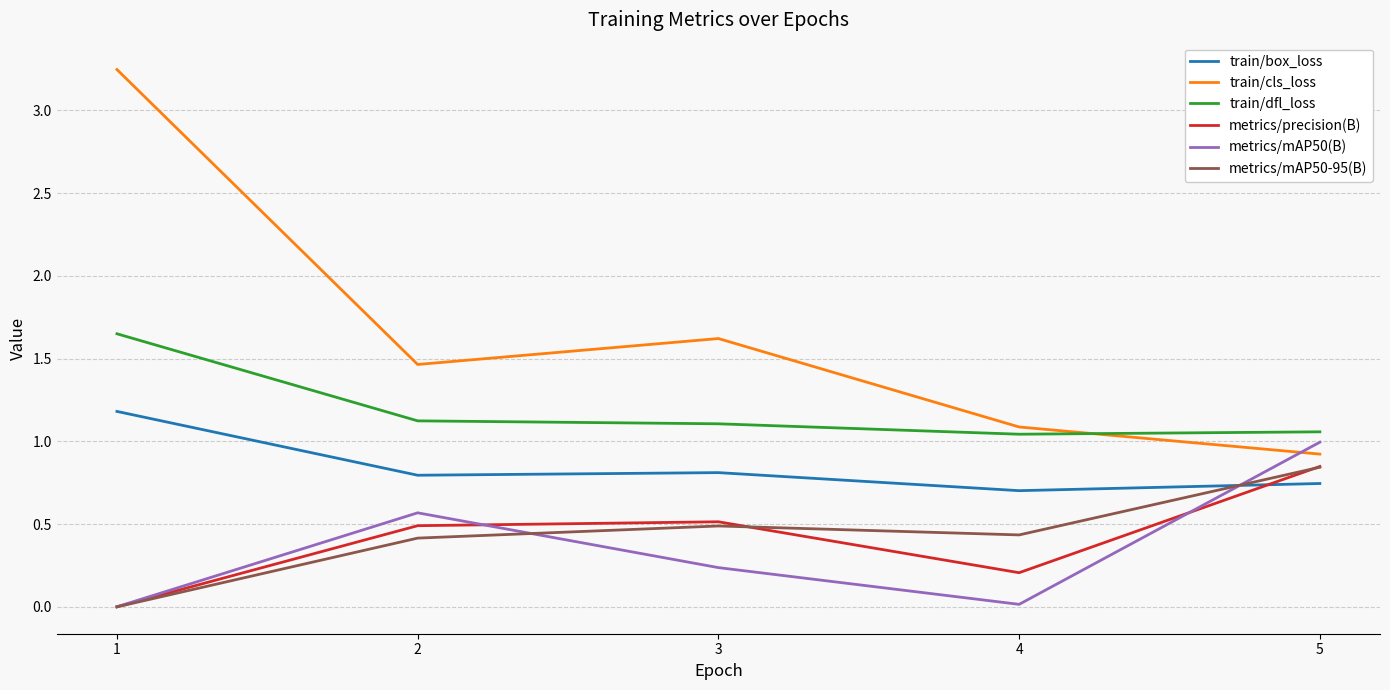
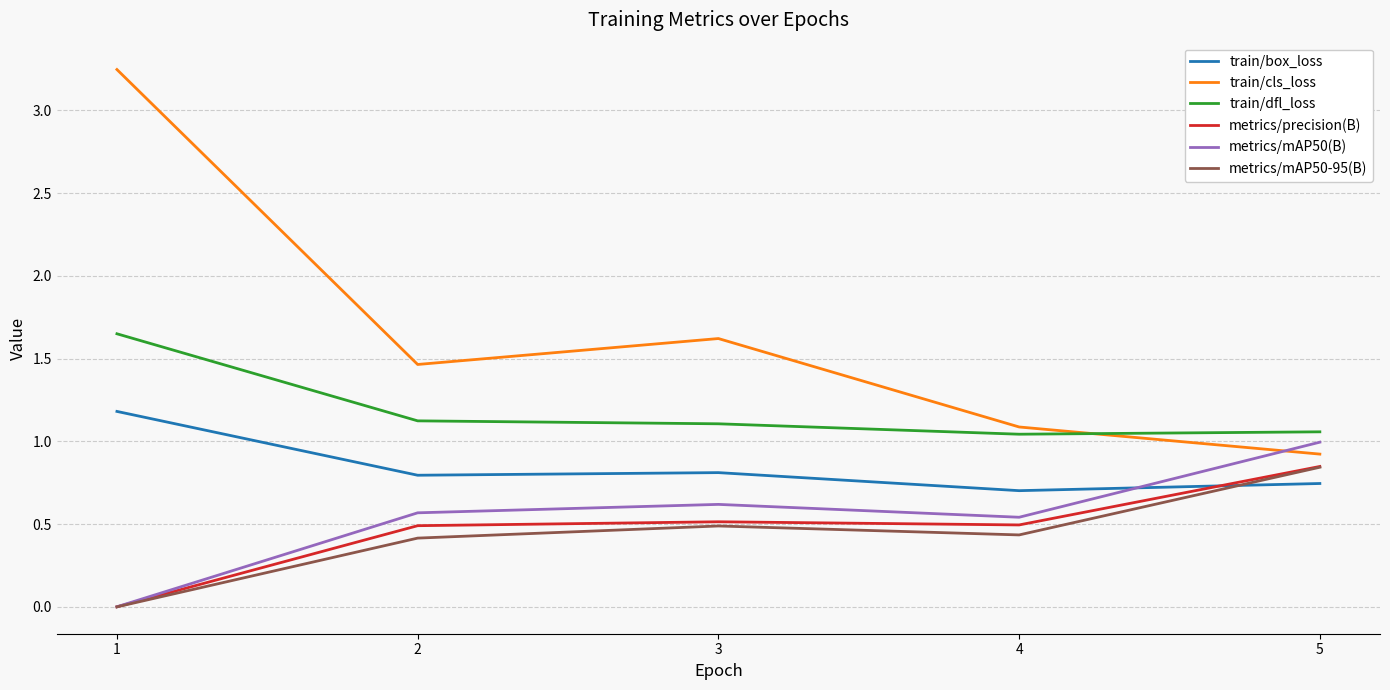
  {
    "train/box_loss": {
      "1": 1.18,
      "2": 0.80,
      "3": 0.81,
      "4": 0.70,
      "5": 0.75
    },
    "train/cls_loss": {
      "1": 3.25,
      "2": 1.46,
      "3": 1.62,
      "4": 1.09,
      "5": 0.92
    },
    "train/dfl_loss": {
      "1": 1.65,
      "2": 1.12,
      "3": 1.11,
      "4": 1.04,
      "5": 1.06
    },
    "metrics/precision(B)": {
      "2": 0.49,
      "3": 0.51,
-     "4": 0.21
+     "4": 0.50
    },
    "metrics/mAP50(B)": {
      "2": 0.57,
-     "3": 0.24,
-     "4": 0.02,
+     "3": 0.62,
+     "4": 0.54,
      "5": 1.00
    },
    "metrics/mAP50-95(B)": {
      "2": 0.42,
      "3": 0.49,
      "4": 0.43
    }
  }
